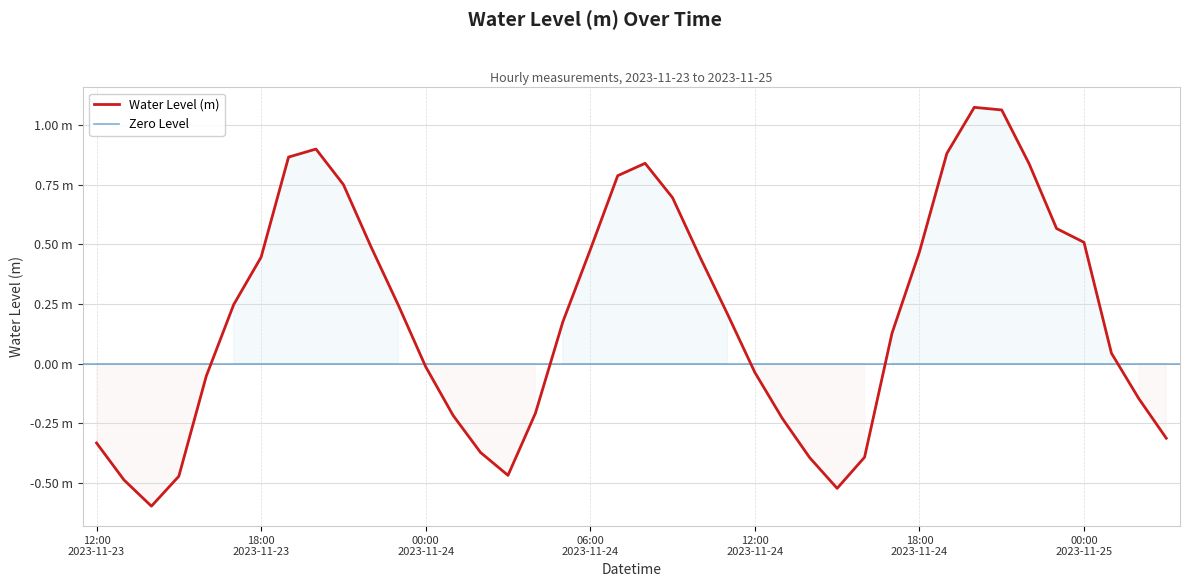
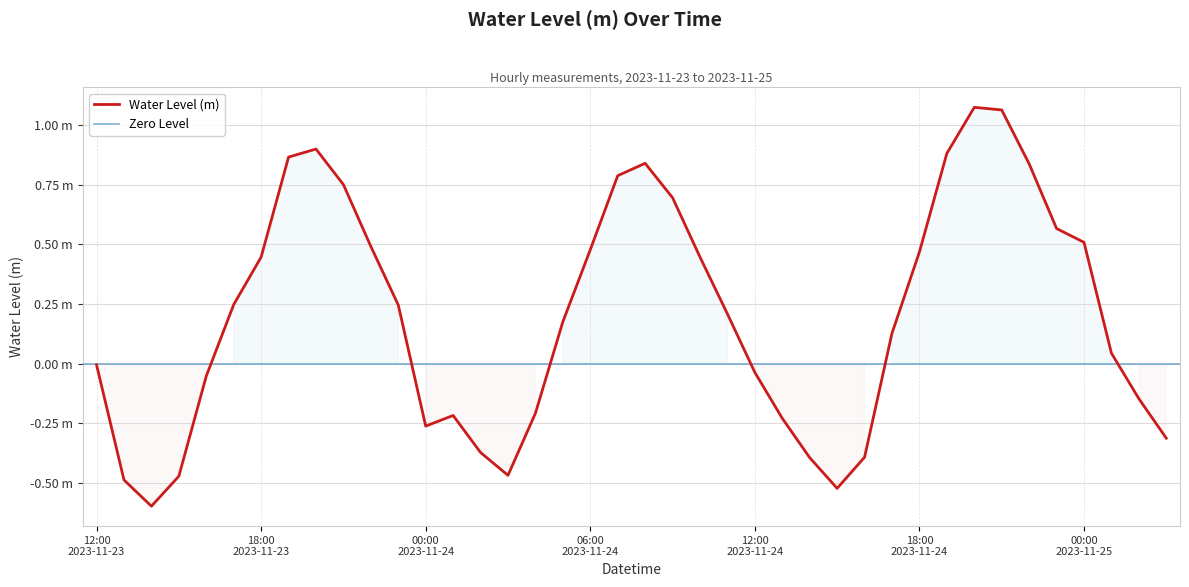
  {
-   "12:00 2023-11-23": "-0.33 m",
+   "12:00 2023-11-23": "-0.01 m",
    "18:00 2023-11-23": "0.45 m",
-   "00:00 2023-11-24": "-0.01 m",
+   "00:00 2023-11-24": "-0.26 m",
    "06:00 2023-11-24": "0.48 m",
    "12:00 2023-11-24": "-0.04 m",
    "18:00 2023-11-24": "0.47 m",
    "00:00 2023-11-25": "0.51 m"
  }
